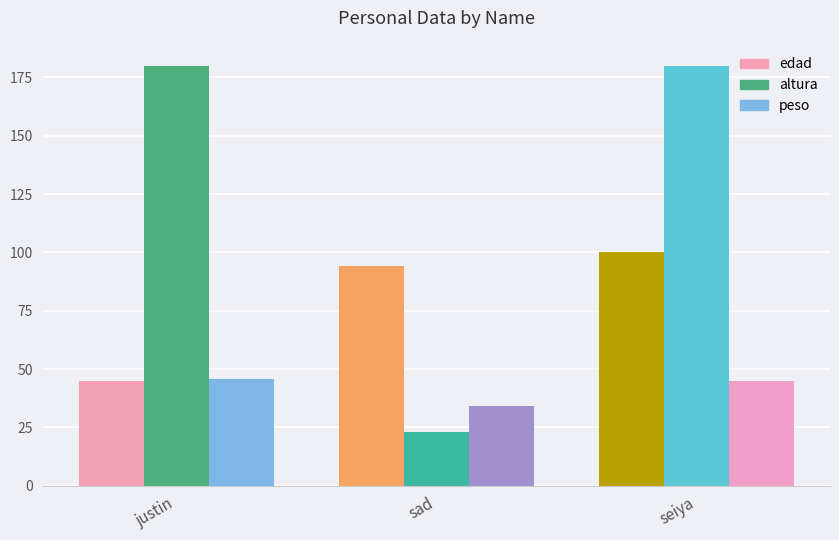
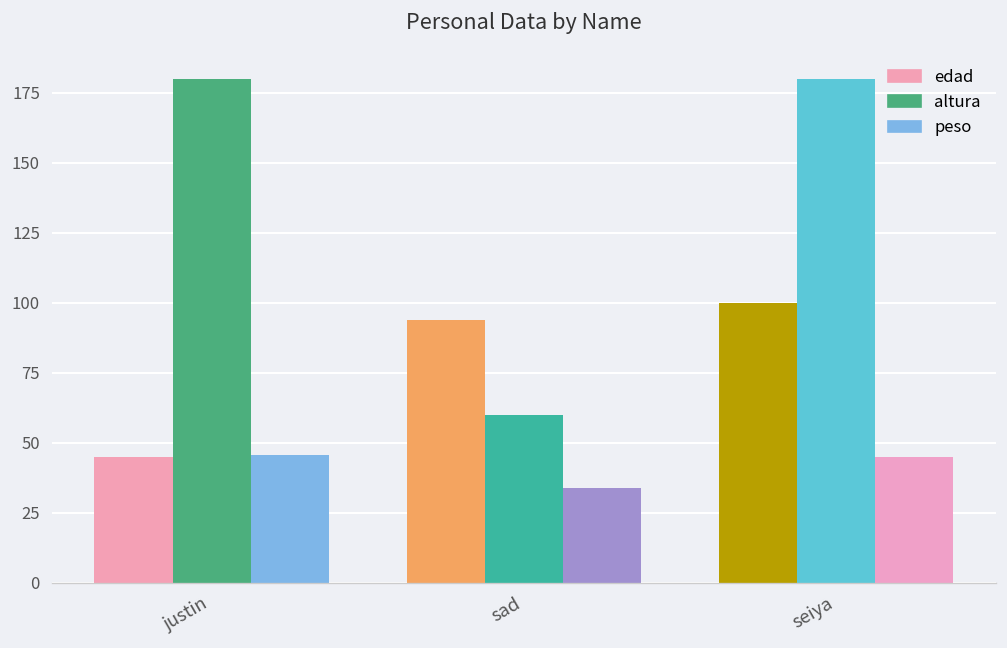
  {
    "justin": 180,
-   "sad": 23,
+   "sad": 60,
    "seiya": 180
  }
